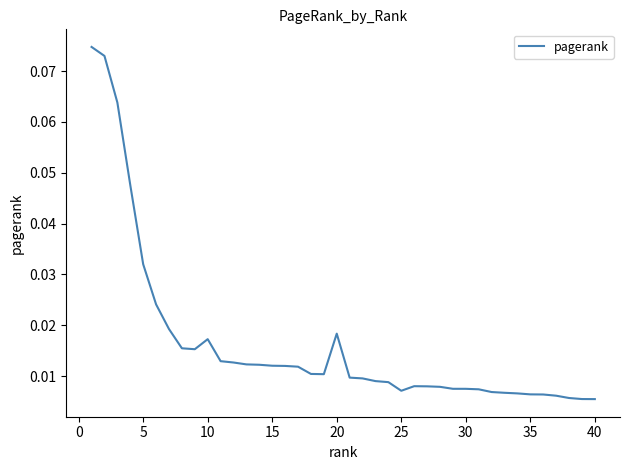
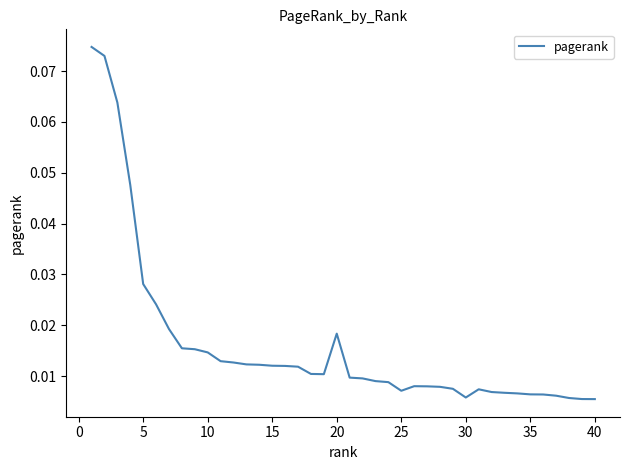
  {
-   "5": 0.032,
-   "10": 0.017,
+   "5": 0.028,
+   "10": 0.015,
    "15": 0.012,
    "20": 0.018,
    "25": 0.007,
-   "30": 0.008,
+   "30": 0.006,
    "35": 0.006,
    "40": 0.005
  }
